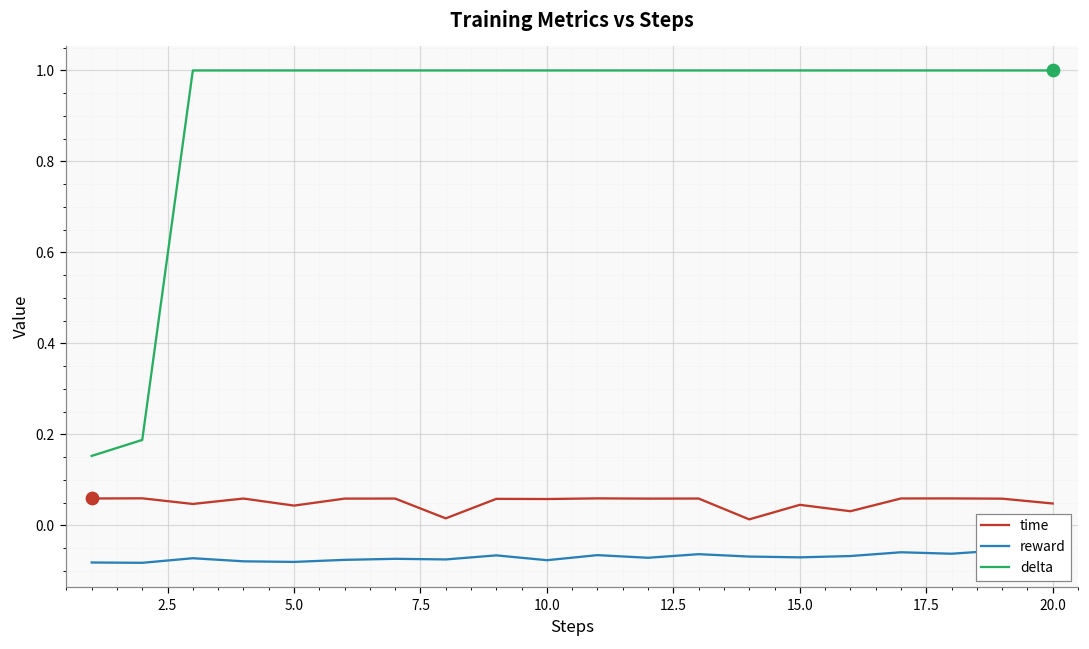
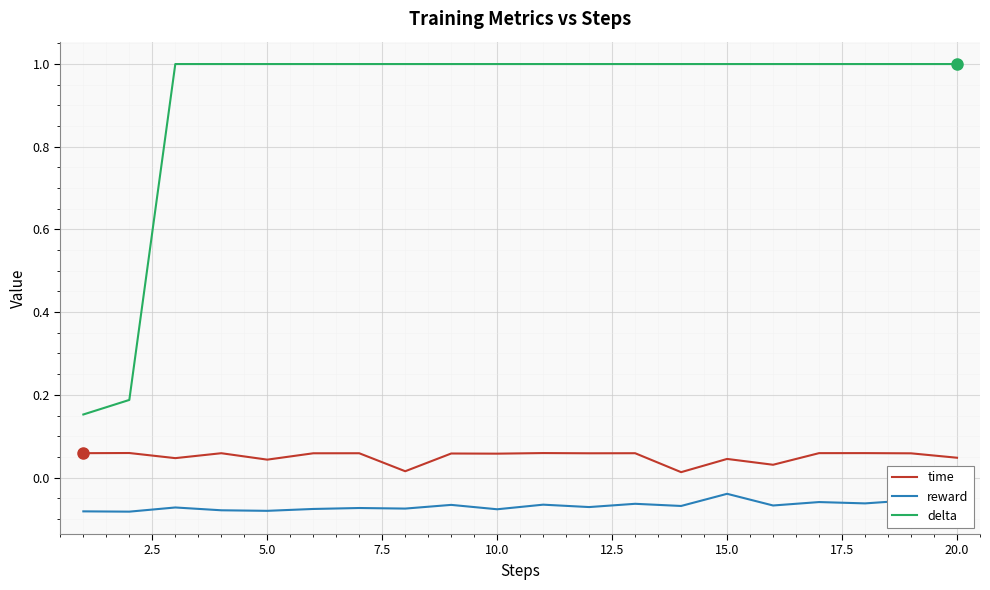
  {
    "reward": {
      "5.0": -0.08,
      "10.0": -0.08,
-     "15.0": -0.07
+     "15.0": -0.04
    }
  }
